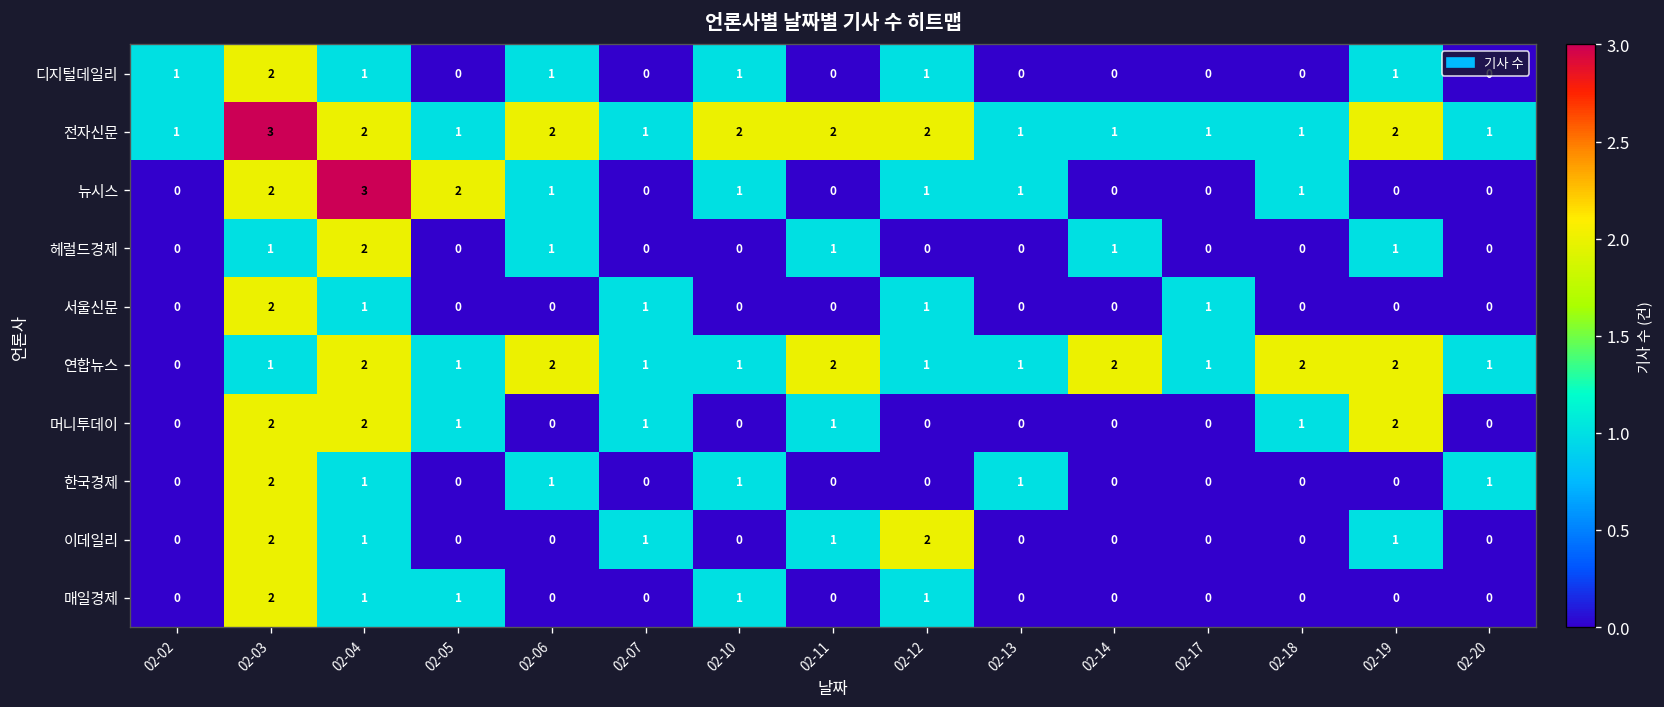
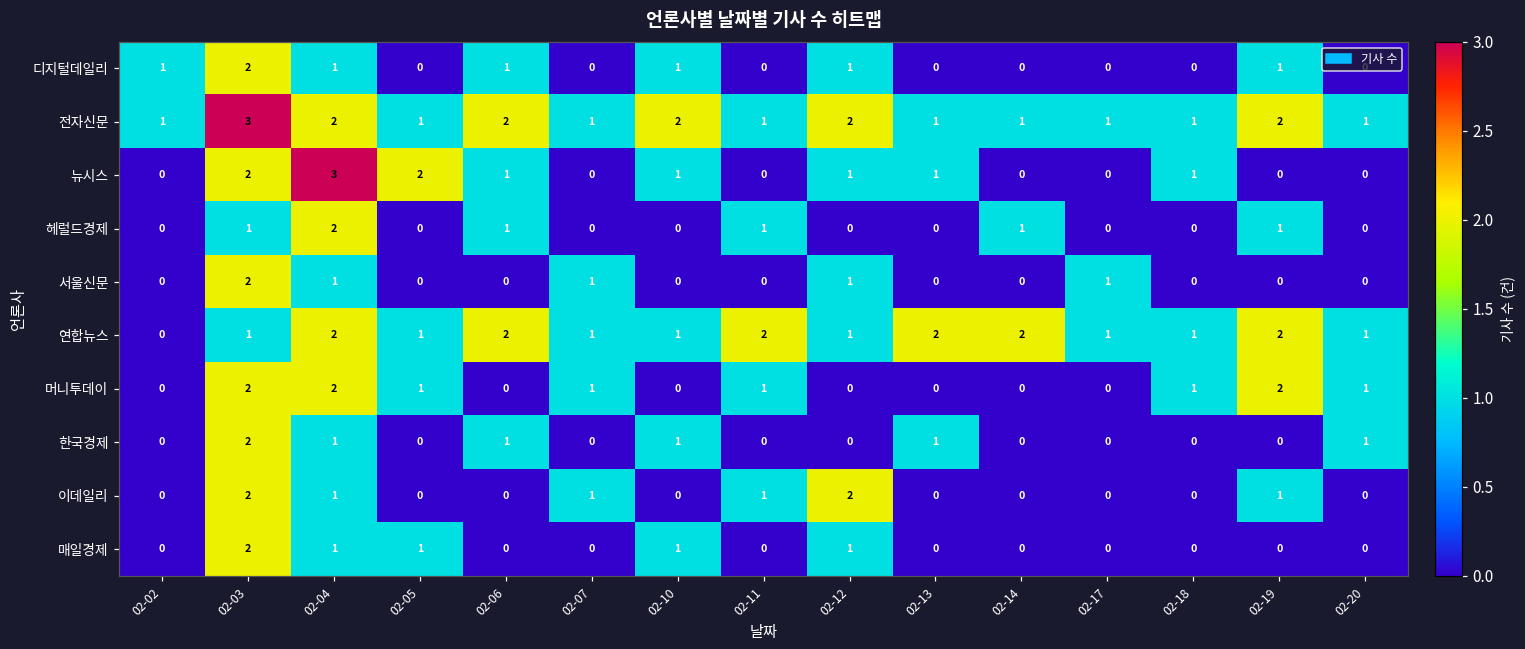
  {
    "디지털데일리": {
      "02-02": 1,
      "02-03": 2,
      "02-04": 1,
      "02-05": 0,
      "02-06": 1,
      "02-07": 0,
      "02-10": 1,
      "02-11": 0,
      "02-12": 1,
      "02-13": 0,
      "02-14": 0,
      "02-17": 0,
      "02-18": 0,
      "02-19": 1
    },
    "전자신문": {
      "02-02": 1,
      "02-03": 3,
      "02-04": 2,
      "02-05": 1,
      "02-06": 2,
      "02-07": 1,
      "02-10": 2,
-     "02-11": 2,
+     "02-11": 1,
      "02-12": 2,
      "02-13": 1,
      "02-14": 1,
      "02-17": 1,
      "02-18": 1,
      "02-19": 2,
      "02-20": 1
    },
    "뉴시스": {
      "02-02": 0,
      "02-03": 2,
      "02-04": 3,
      "02-05": 2,
      "02-06": 1,
      "02-07": 0,
      "02-10": 1,
      "02-11": 0,
      "02-12": 1,
      "02-13": 1,
      "02-14": 0,
      "02-17": 0,
      "02-18": 1,
      "02-19": 0,
      "02-20": 0
    },
    "헤럴드경제": {
      "02-02": 0,
      "02-03": 1,
      "02-04": 2,
      "02-05": 0,
      "02-06": 1,
      "02-07": 0,
      "02-10": 0,
      "02-11": 1,
      "02-12": 0,
      "02-13": 0,
      "02-14": 1,
      "02-17": 0,
      "02-18": 0,
      "02-19": 1,
      "02-20": 0
    },
    "서울신문": {
      "02-02": 0,
      "02-03": 2,
      "02-04": 1,
      "02-05": 0,
      "02-06": 0,
      "02-07": 1,
      "02-10": 0,
      "02-11": 0,
      "02-12": 1,
      "02-13": 0,
      "02-14": 0,
      "02-17": 1,
      "02-18": 0,
      "02-19": 0,
      "02-20": 0
    },
    "연합뉴스": {
      "02-02": 0,
      "02-03": 1,
      "02-04": 2,
      "02-05": 1,
      "02-06": 2,
      "02-07": 1,
      "02-10": 1,
      "02-11": 2,
      "02-12": 1,
-     "02-13": 1,
+     "02-13": 2,
      "02-14": 2,
      "02-17": 1,
-     "02-18": 2,
+     "02-18": 1,
      "02-19": 2,
      "02-20": 1
    },
    "머니투데이": {
      "02-02": 0,
      "02-03": 2,
      "02-04": 2,
      "02-05": 1,
      "02-06": 0,
      "02-07": 1,
      "02-10": 0,
      "02-11": 1,
      "02-12": 0,
      "02-13": 0,
      "02-14": 0,
      "02-17": 0,
      "02-18": 1,
      "02-19": 2,
-     "02-20": 0
+     "02-20": 1
    },
    "한국경제": {
      "02-02": 0,
      "02-03": 2,
      "02-04": 1,
      "02-05": 0,
      "02-06": 1,
      "02-07": 0,
      "02-10": 1,
      "02-11": 0,
      "02-12": 0,
      "02-13": 1,
      "02-14": 0,
      "02-17": 0,
      "02-18": 0,
      "02-19": 0,
      "02-20": 1
    },
    "이데일리": {
      "02-02": 0,
      "02-03": 2,
      "02-04": 1,
      "02-05": 0,
      "02-06": 0,
      "02-07": 1,
      "02-10": 0,
      "02-11": 1,
      "02-12": 2,
      "02-13": 0,
      "02-14": 0,
      "02-17": 0,
      "02-18": 0,
      "02-19": 1,
      "02-20": 0
    },
    "매일경제": {
      "02-02": 0,
      "02-03": 2,
      "02-04": 1,
      "02-05": 1,
      "02-06": 0,
      "02-07": 0,
      "02-10": 1,
      "02-11": 0,
      "02-12": 1,
      "02-13": 0,
      "02-14": 0,
      "02-17": 0,
      "02-18": 0,
      "02-19": 0,
      "02-20": 0
    }
  }
